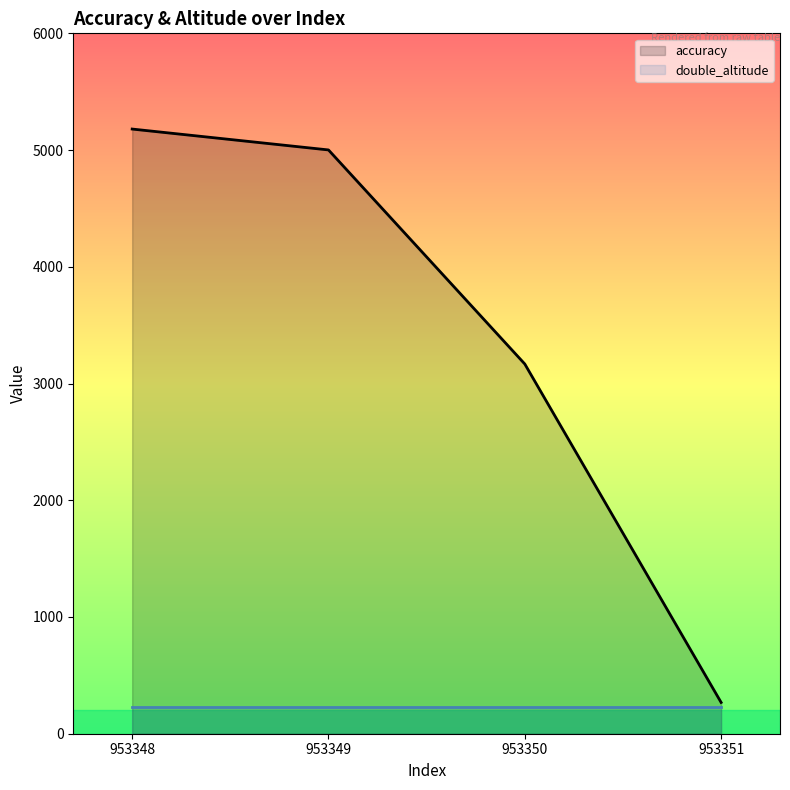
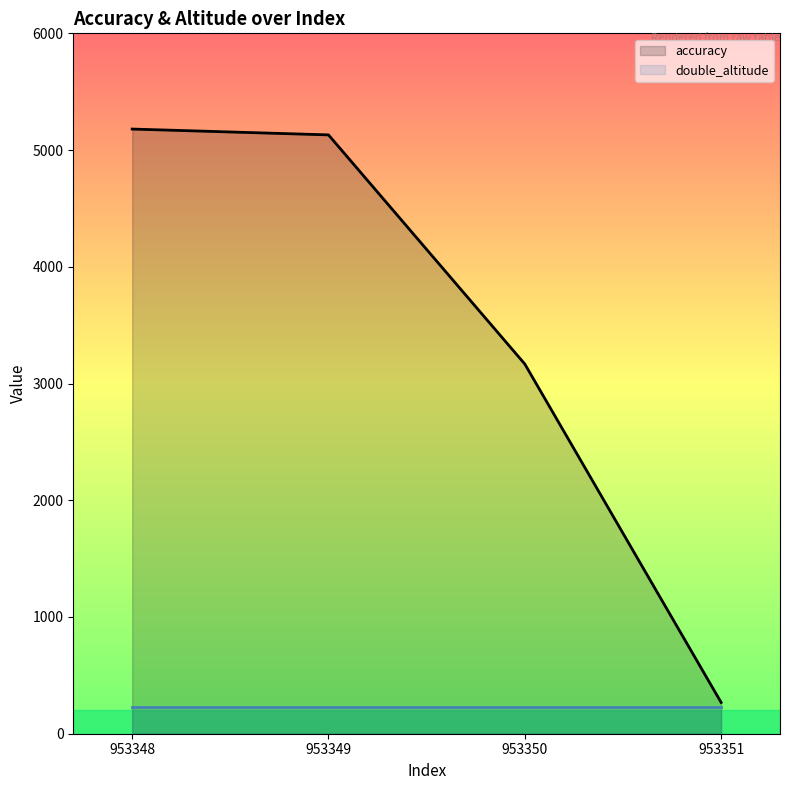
  {
    "accuracy": {
      "953348": 5180,
-     "953349": 5000,
+     "953349": 5130,
      "953350": 3170,
      "953351": 270
    },
    "double_altitude": {
      "953348": 230,
      "953349": 230,
      "953350": 230,
      "953351": 230
    }
  }
